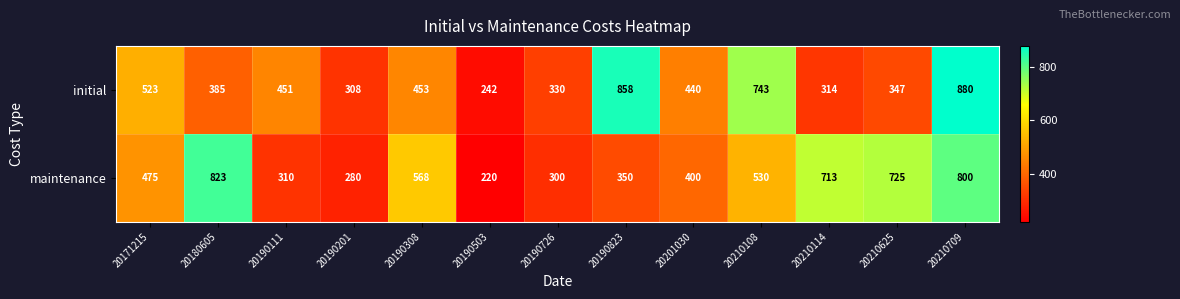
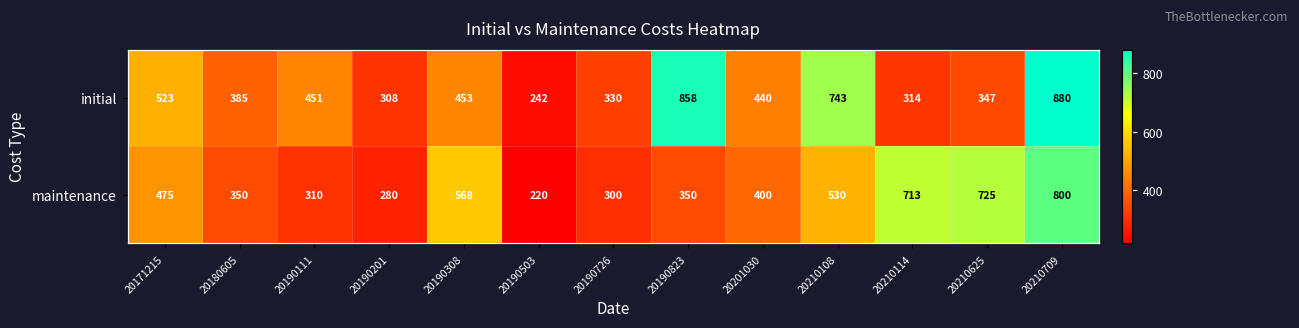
  {
    "initial": {
      "20171215": 523,
      "20180605": 385,
      "20190111": 451,
      "20190201": 308,
      "20190308": 453,
      "20190503": 242,
      "20190726": 330,
      "20190823": 858,
      "20201030": 440,
      "20210108": 743,
      "20210114": 314,
      "20210625": 347,
      "20210709": 880
    },
    "maintenance": {
      "20171215": 475,
-     "20180605": 823,
+     "20180605": 350,
      "20190111": 310,
      "20190201": 280,
      "20190308": 568,
      "20190503": 220,
      "20190726": 300,
      "20190823": 350,
      "20201030": 400,
      "20210108": 530,
      "20210114": 713,
      "20210625": 725,
      "20210709": 800
    }
  }
